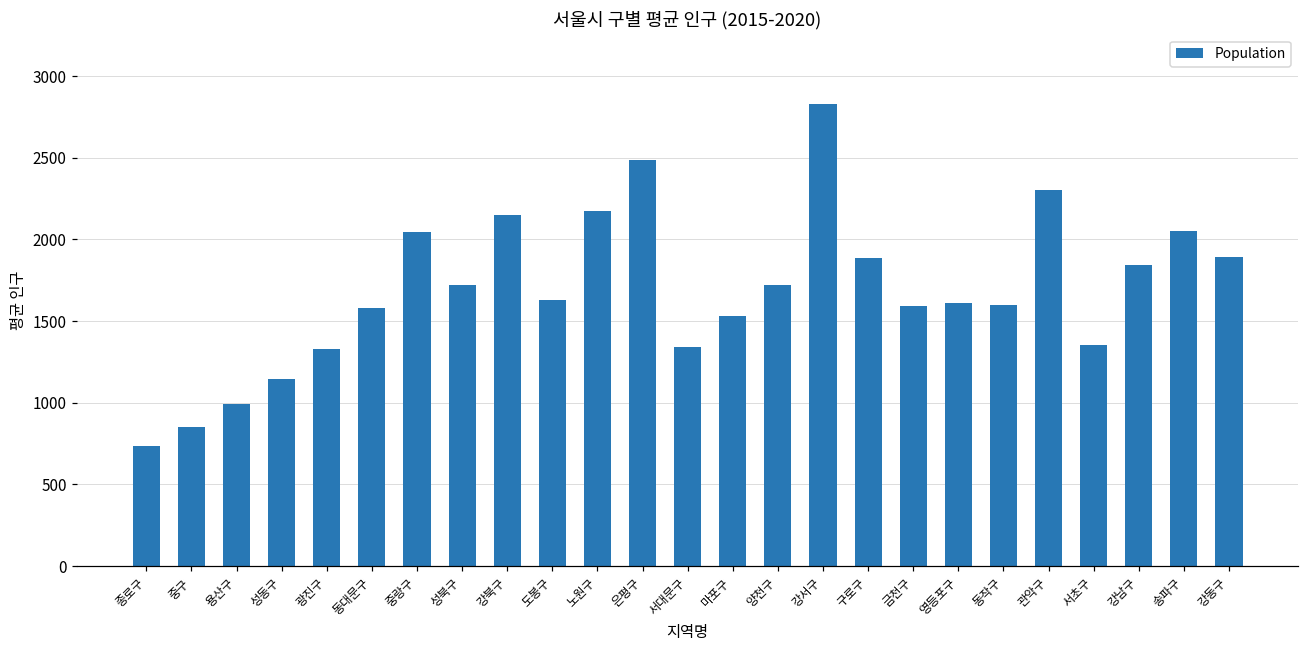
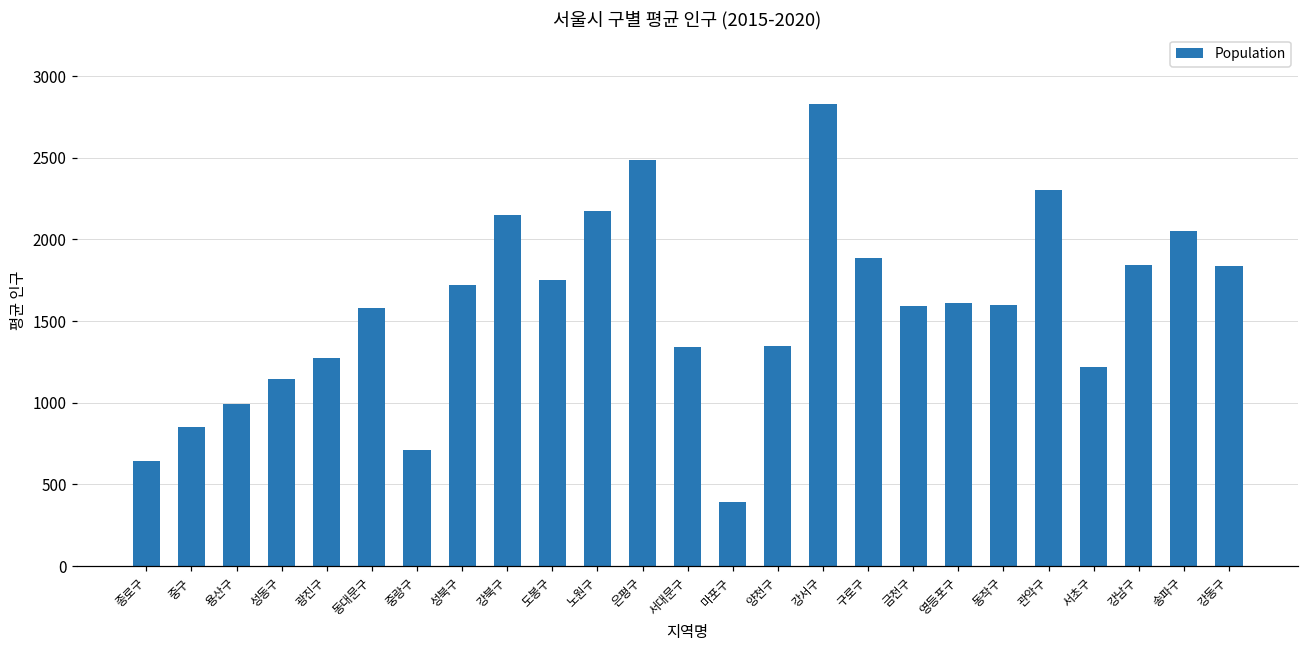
  {
-   "종로구": 740,
+   "종로구": 640,
    "중구": 850,
    "용산구": 990,
    "성동구": 1150,
-   "광진구": 1330,
+   "광진구": 1270,
    "동대문구": 1580,
-   "중랑구": 2050,
+   "중랑구": 710,
    "성북구": 1720,
    "강북구": 2150,
-   "도봉구": 1630,
+   "도봉구": 1750,
    "노원구": 2170,
    "은평구": 2490,
    "서대문구": 1340,
-   "마포구": 1530,
-   "양천구": 1720,
+   "마포구": 390,
+   "양천구": 1350,
    "강서구": 2830,
    "구로구": 1890,
    "금천구": 1590,
    "영등포구": 1610,
    "동작구": 1600,
    "관악구": 2300,
-   "서초구": 1360,
+   "서초구": 1220,
    "강남구": 1840,
    "송파구": 2050,
-   "강동구": 1890
+   "강동구": 1840
  }
